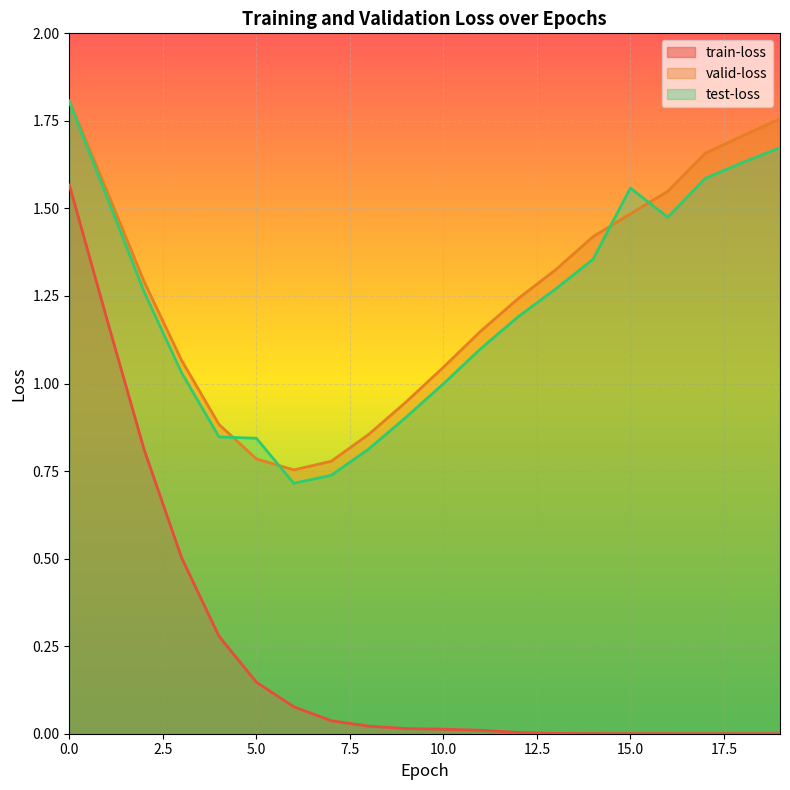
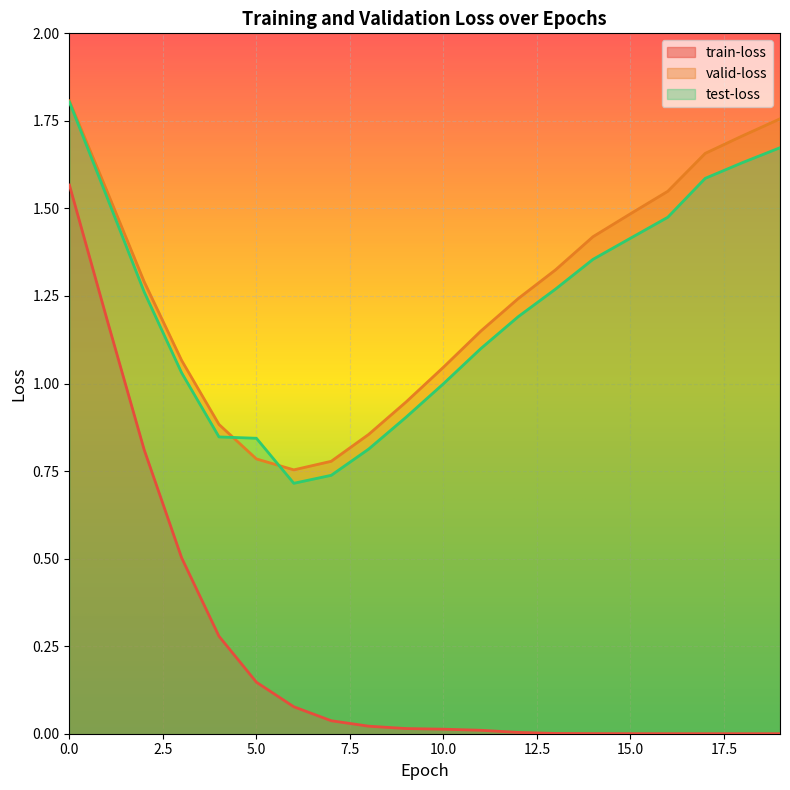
  {
    "test-loss": {
      "5.0": 0.84,
      "10.0": 1.00,
-     "15.0": 1.56
+     "15.0": 1.41
    }
  }
